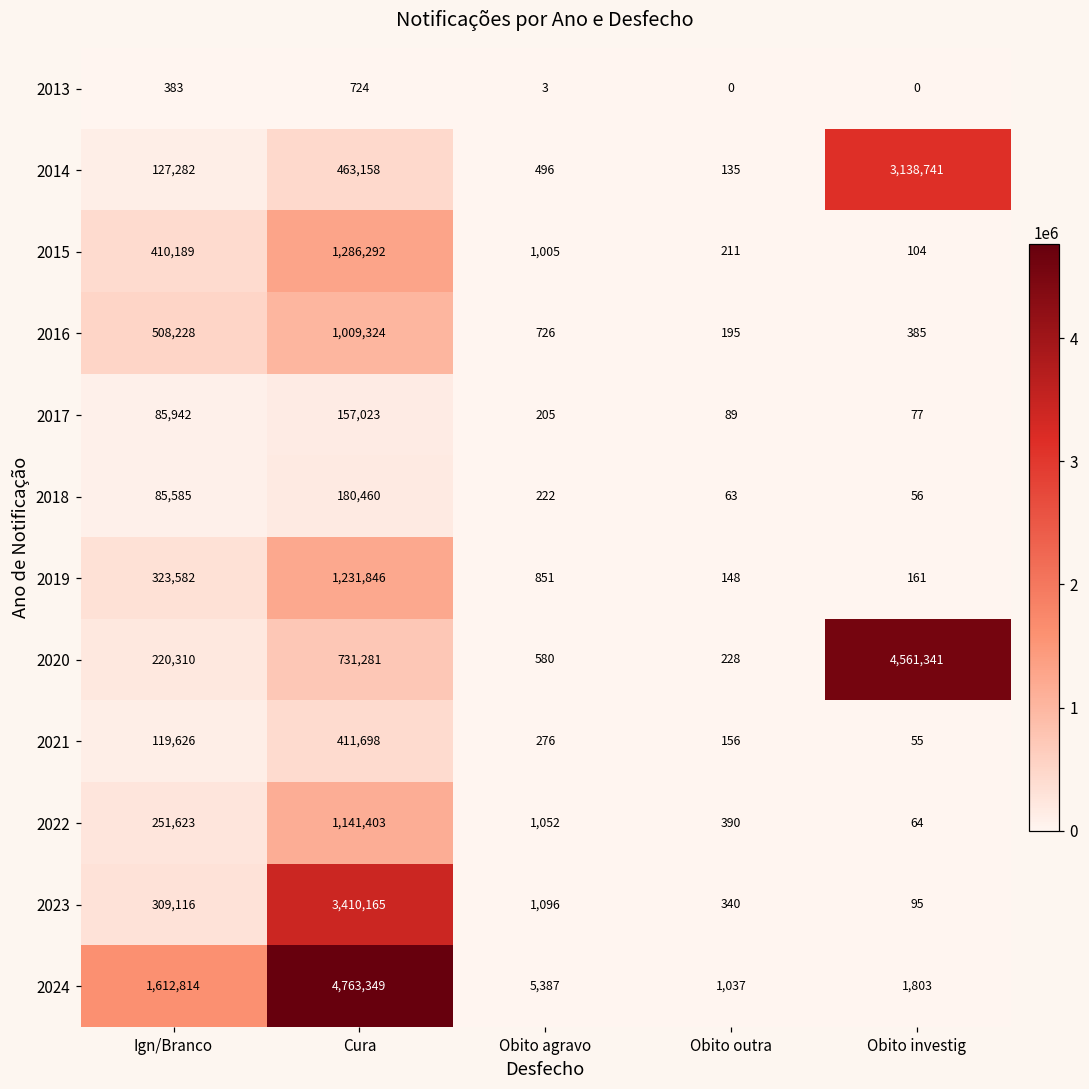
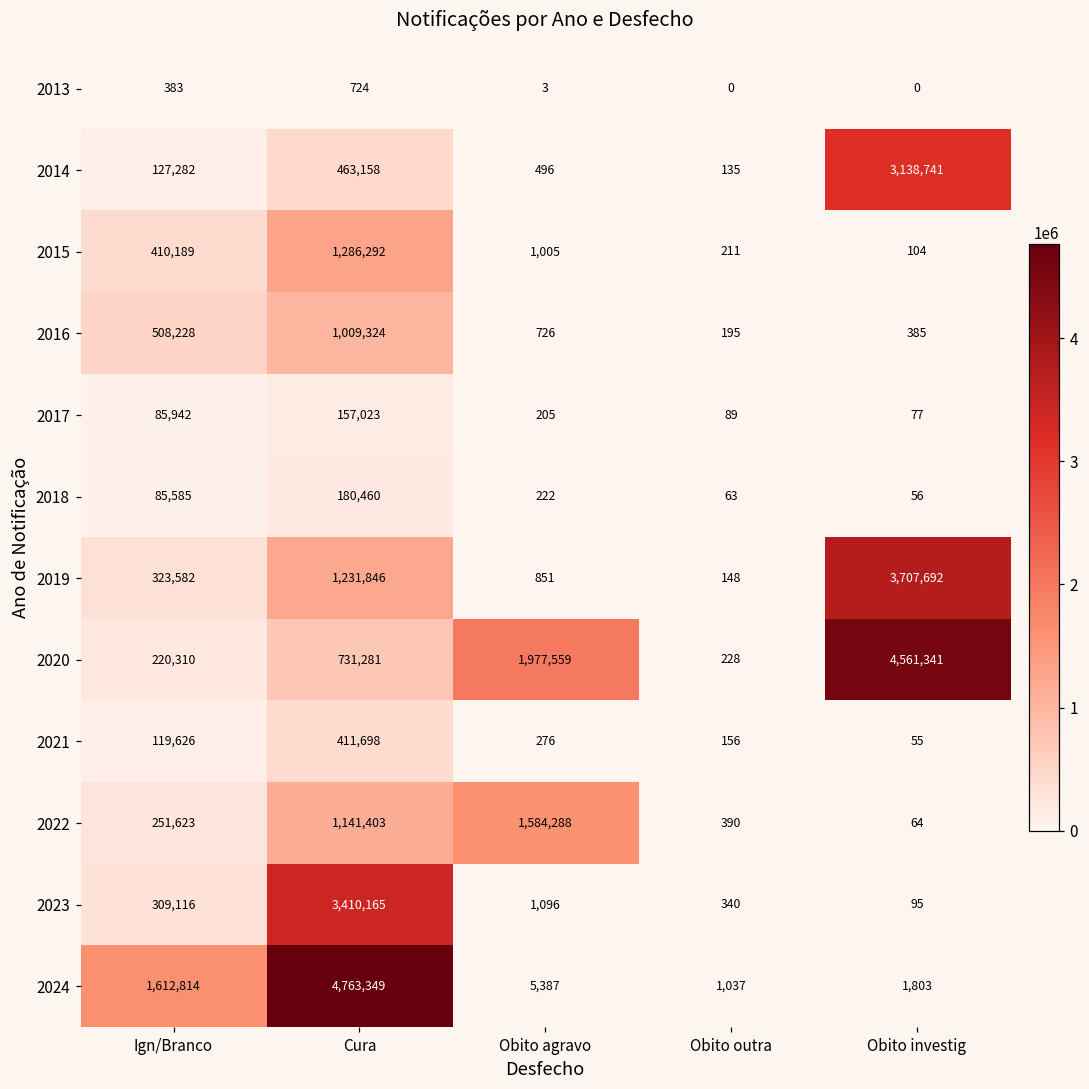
  {
    "2013": {
      "Ign/Branco": "383",
      "Cura": "724",
      "Obito agravo": "3",
      "Obito outra": "0",
      "Obito investig": "0"
    },
    "2014": {
      "Ign/Branco": "127,282",
      "Cura": "463,158",
      "Obito agravo": "496",
      "Obito outra": "135",
      "Obito investig": "3,138,741"
    },
    "2015": {
      "Ign/Branco": "410,189",
      "Cura": "1,286,292",
      "Obito agravo": "1,005",
      "Obito outra": "211",
      "Obito investig": "104"
    },
    "2016": {
      "Ign/Branco": "508,228",
      "Cura": "1,009,324",
      "Obito agravo": "726",
      "Obito outra": "195",
      "Obito investig": "385"
    },
    "2017": {
      "Ign/Branco": "85,942",
      "Cura": "157,023",
      "Obito agravo": "205",
      "Obito outra": "89",
      "Obito investig": "77"
    },
    "2018": {
      "Ign/Branco": "85,585",
      "Cura": "180,460",
      "Obito agravo": "222",
      "Obito outra": "63",
      "Obito investig": "56"
    },
    "2019": {
      "Ign/Branco": "323,582",
      "Cura": "1,231,846",
      "Obito agravo": "851",
      "Obito outra": "148",
-     "Obito investig": "161"
+     "Obito investig": "3,707,692"
    },
    "2020": {
      "Ign/Branco": "220,310",
      "Cura": "731,281",
-     "Obito agravo": "580",
+     "Obito agravo": "1,977,559",
      "Obito outra": "228",
      "Obito investig": "4,561,341"
    },
    "2021": {
      "Ign/Branco": "119,626",
      "Cura": "411,698",
      "Obito agravo": "276",
      "Obito outra": "156",
      "Obito investig": "55"
    },
    "2022": {
      "Ign/Branco": "251,623",
      "Cura": "1,141,403",
-     "Obito agravo": "1,052",
+     "Obito agravo": "1,584,288",
      "Obito outra": "390",
      "Obito investig": "64"
    },
    "2023": {
      "Ign/Branco": "309,116",
      "Cura": "3,410,165",
      "Obito agravo": "1,096",
      "Obito outra": "340",
      "Obito investig": "95"
    },
    "2024": {
      "Ign/Branco": "1,612,814",
      "Cura": "4,763,349",
      "Obito agravo": "5,387",
      "Obito outra": "1,037",
      "Obito investig": "1,803"
    }
  }
